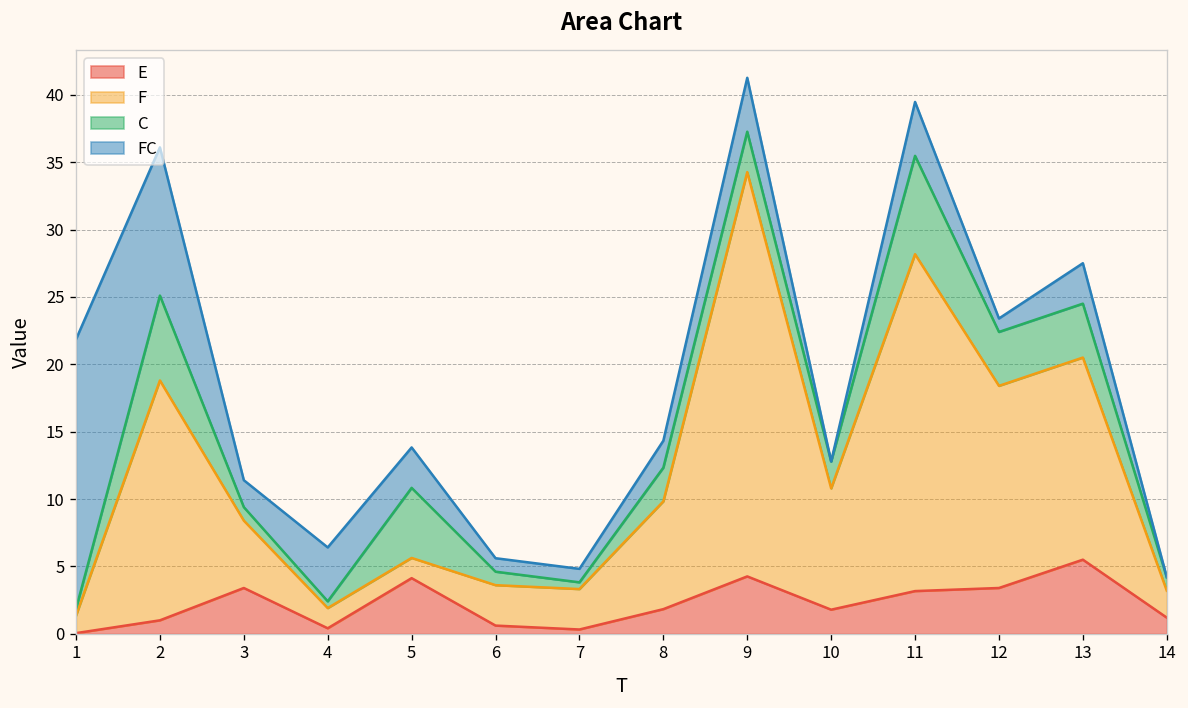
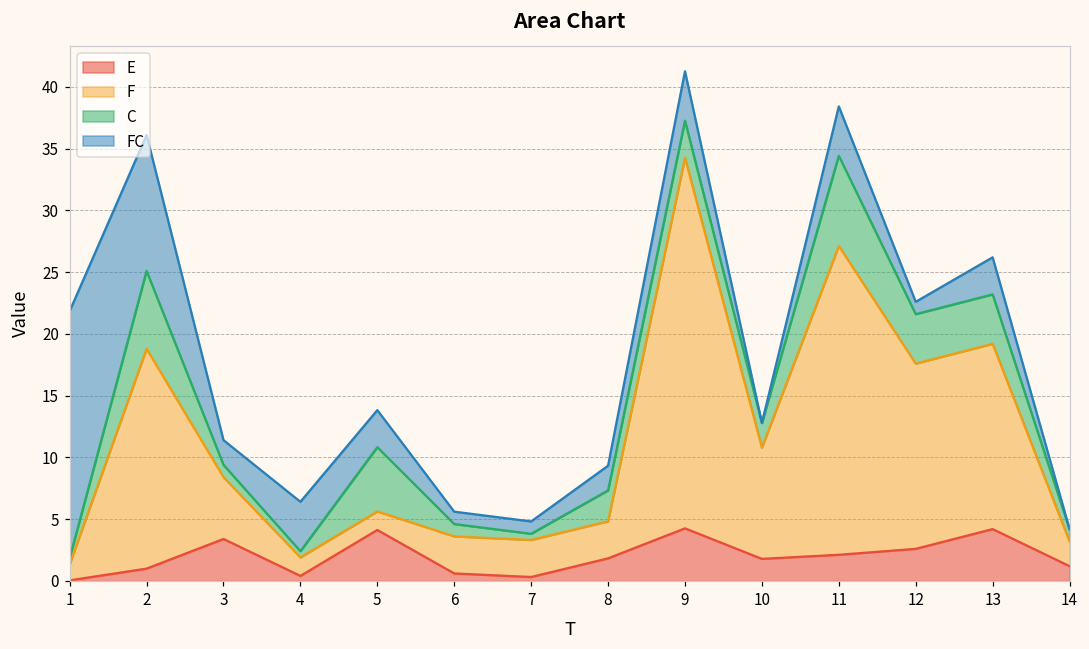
  {
    "E": {
      "1": 0.1,
      "2": 1.0,
      "3": 3.4,
      "4": 0.4,
      "5": 4.1,
      "6": 0.6,
      "7": 0.3,
      "8": 1.8,
      "9": 4.3,
      "10": 1.8,
-     "11": 3.2,
-     "12": 3.4,
-     "13": 5.5,
+     "11": 2.1,
+     "12": 2.6,
+     "13": 4.2,
      "14": 1.2
    },
    "F": {
      "1": 1.3,
      "2": 18,
      "3": 5,
      "4": 1.5,
      "5": 1.5,
      "6": 3,
      "7": 3,
-     "8": 8,
+     "8": 3,
      "9": 30,
      "10": 9,
      "11": 25,
      "12": 15,
      "13": 15,
      "14": 2
    },
    "C": {
      "1": 0.5,
      "2": 6.3,
      "3": 1.0,
      "4": 0.5,
      "5": 5.2,
      "6": 1.0,
      "7": 0.5,
      "8": 2.5,
      "9": 3.0,
      "11": 7.3,
      "12": 4.0,
      "13": 4.0
    },
    "FC": {
      "1": 20.0,
      "3": 2.0,
      "4": 4.0,
      "5": 3.0,
      "6": 1.0,
      "7": 1.0,
      "8": 2.0,
      "9": 4.0,
      "11": 4.0,
      "12": 1.0,
      "13": 3.0
    }
  }
